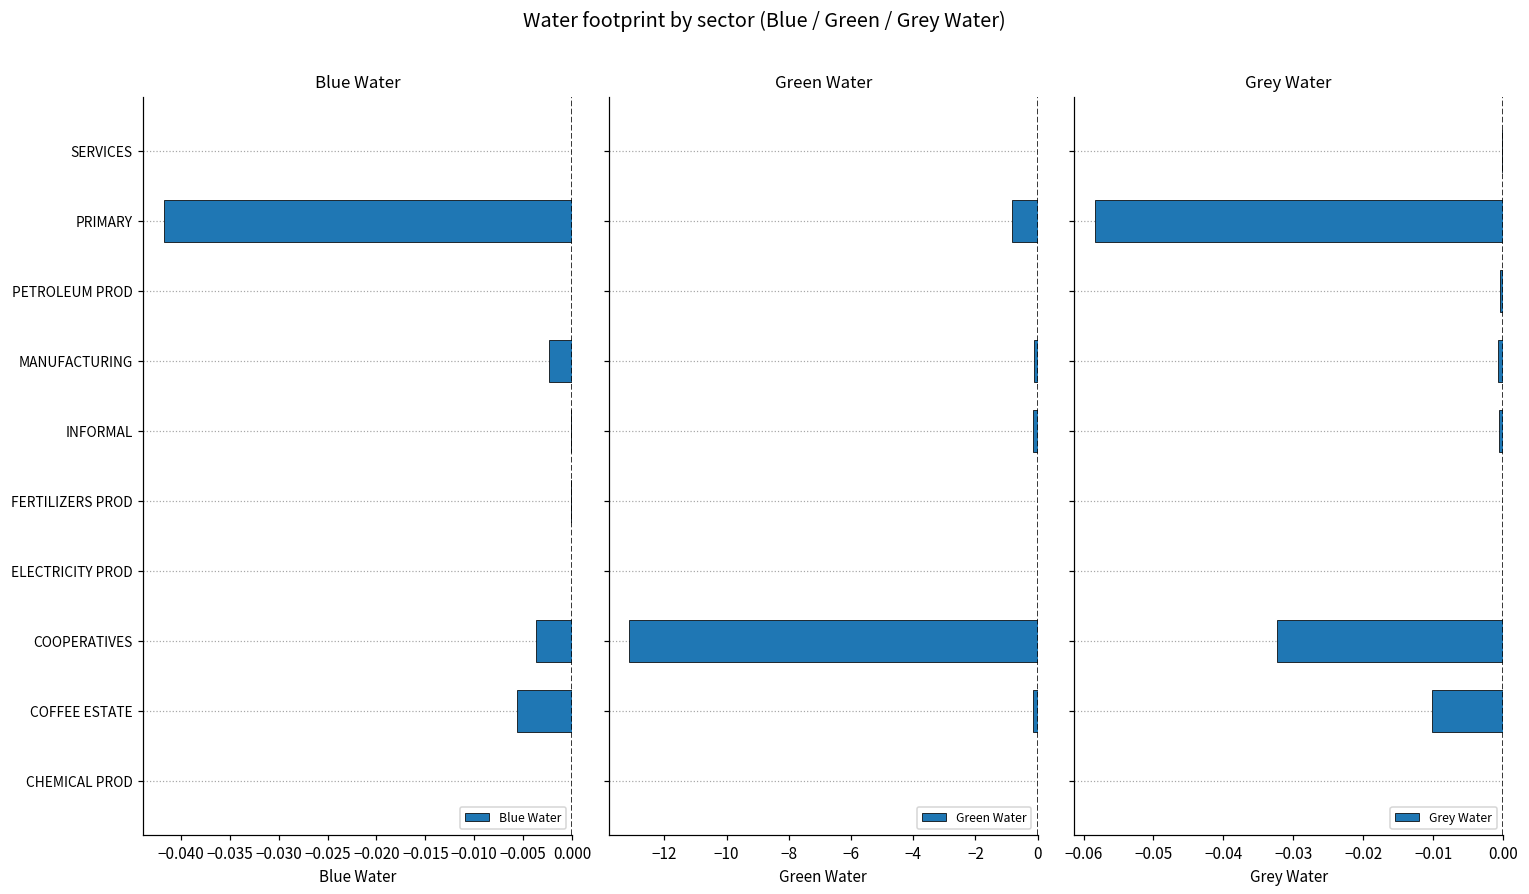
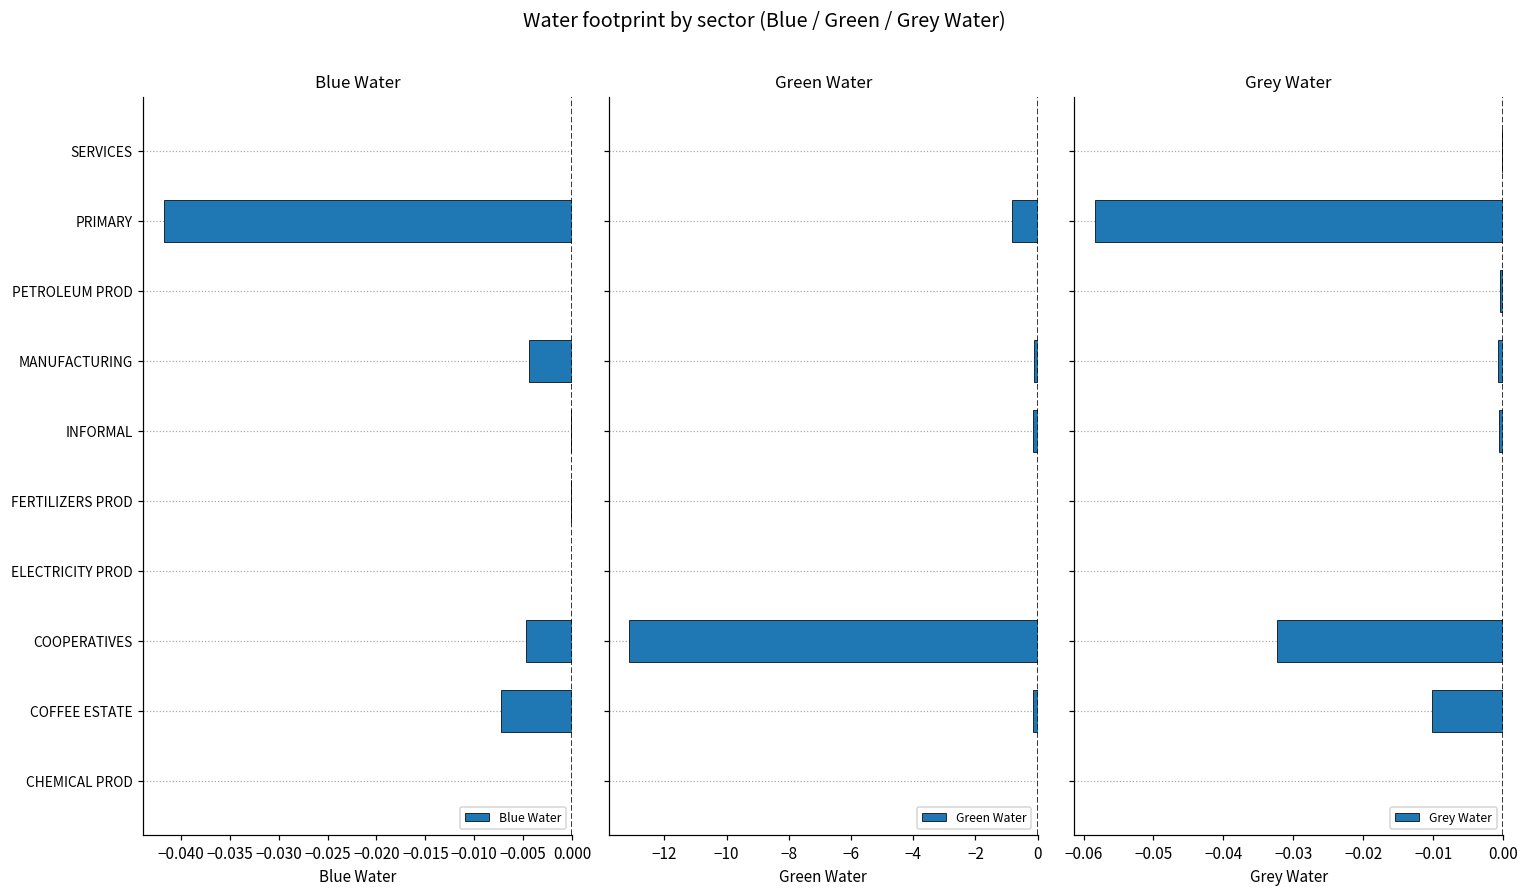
  {
    "Blue Water": {
      "PRIMARY": -0.042,
-     "MANUFACTURING": -0.002,
-     "COOPERATIVES": -0.004,
-     "COFFEE ESTATE": -0.006
+     "MANUFACTURING": -0.004,
+     "COOPERATIVES": -0.005,
+     "COFFEE ESTATE": -0.007
    }
  }
